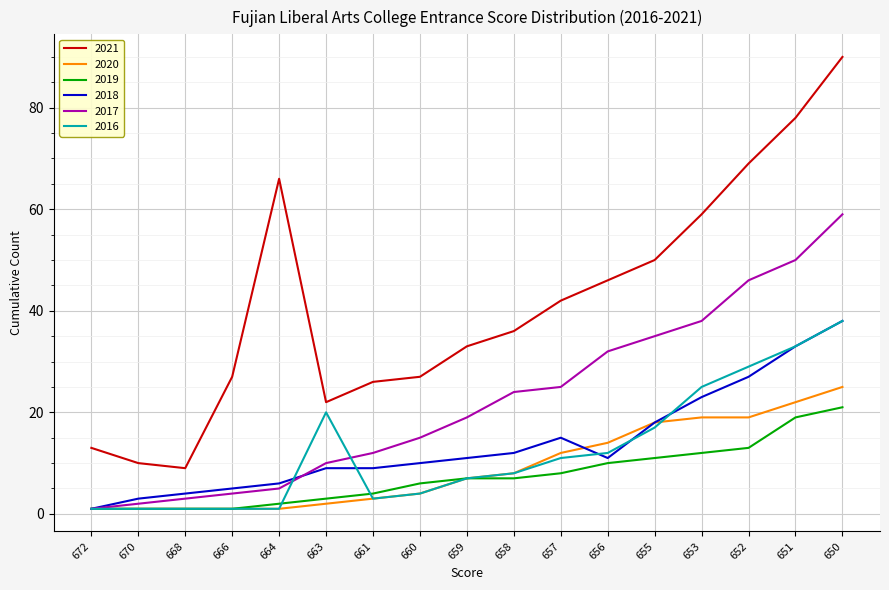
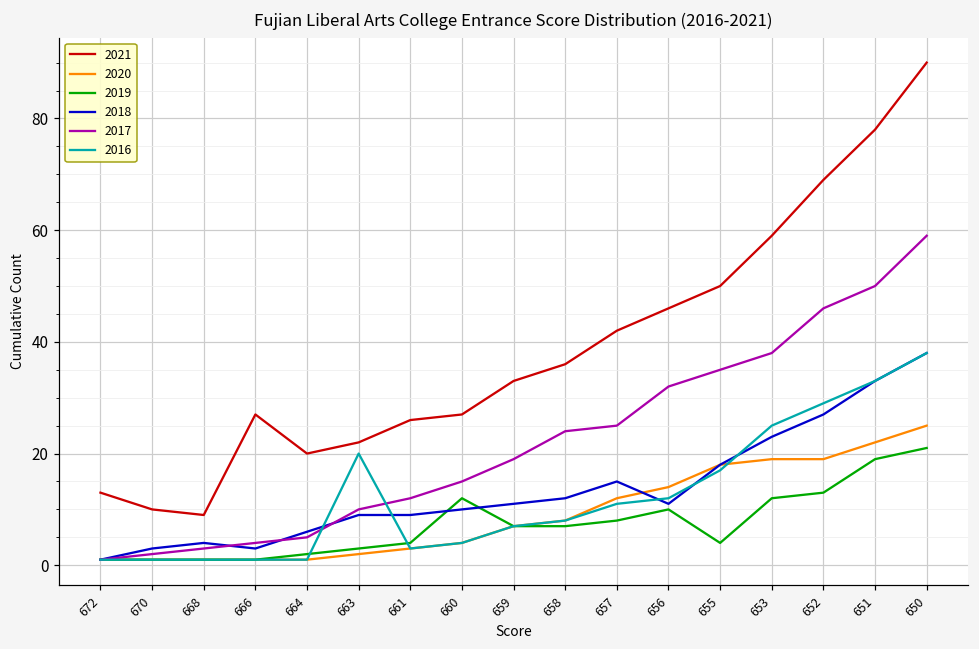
  {
    "2021": {
      "672": 13,
      "670": 10,
      "668": 9,
      "666": 27,
-     "664": 66,
+     "664": 20,
      "663": 22,
      "661": 26,
      "660": 27,
      "659": 33,
      "658": 36,
      "657": 42,
      "656": 46,
      "655": 50,
      "653": 59,
      "652": 69,
      "651": 78,
      "650": 90
    },
    "2020": {
      "663": 2,
      "657": 12,
      "656": 14,
      "653": 19,
      "652": 19,
      "651": 22,
      "650": 25
    },
    "2019": {
      "664": 2,
      "663": 3,
      "661": 4,
-     "660": 6,
+     "660": 12,
      "658": 7,
      "657": 8,
      "656": 10,
-     "655": 11,
+     "655": 4,
      "653": 12,
      "652": 13,
      "651": 19,
      "650": 21
    },
    "2018": {
      "670": 3,
      "668": 4,
-     "666": 5,
+     "666": 3,
      "664": 6,
      "663": 9,
      "661": 9,
      "660": 10,
      "659": 11,
      "658": 12,
      "657": 15,
      "656": 11,
      "653": 23,
      "652": 27
    },
    "2017": {
      "670": 2,
      "668": 3,
      "666": 4,
      "664": 5,
      "663": 10,
      "661": 12,
      "660": 15,
      "659": 19,
      "658": 24,
      "657": 25,
      "656": 32,
      "655": 35,
      "653": 38,
      "652": 46,
      "651": 50,
      "650": 59
    },
    "2016": {
      "663": 20,
      "657": 11,
      "656": 12,
      "655": 17,
      "653": 25,
      "652": 29
    }
  }
